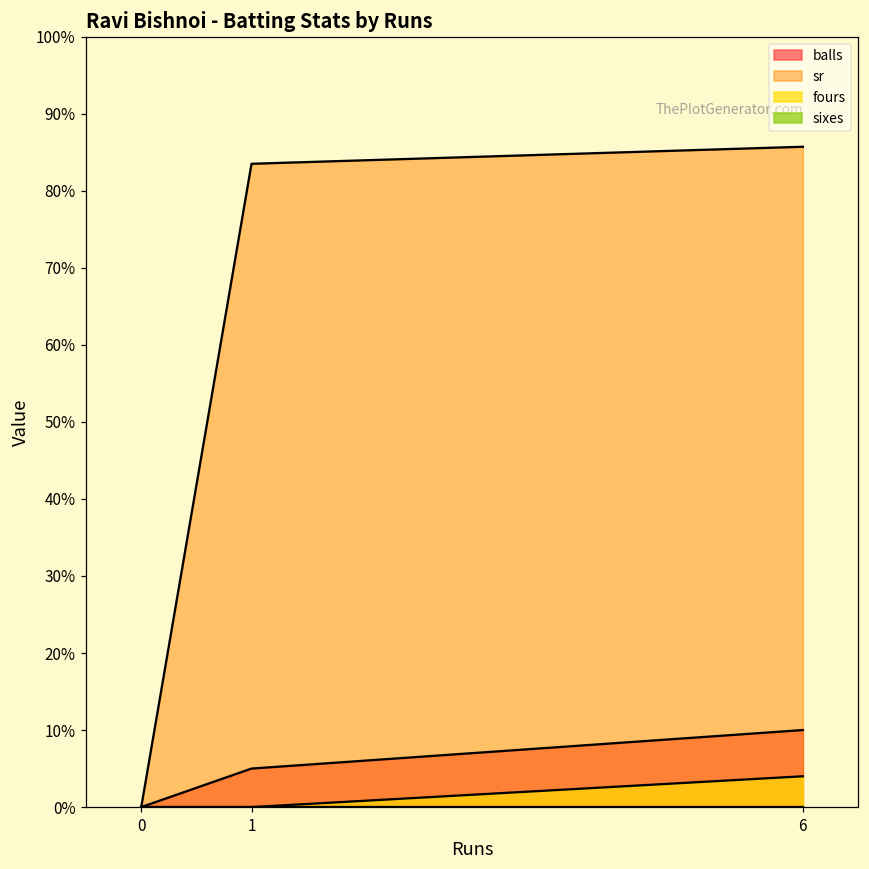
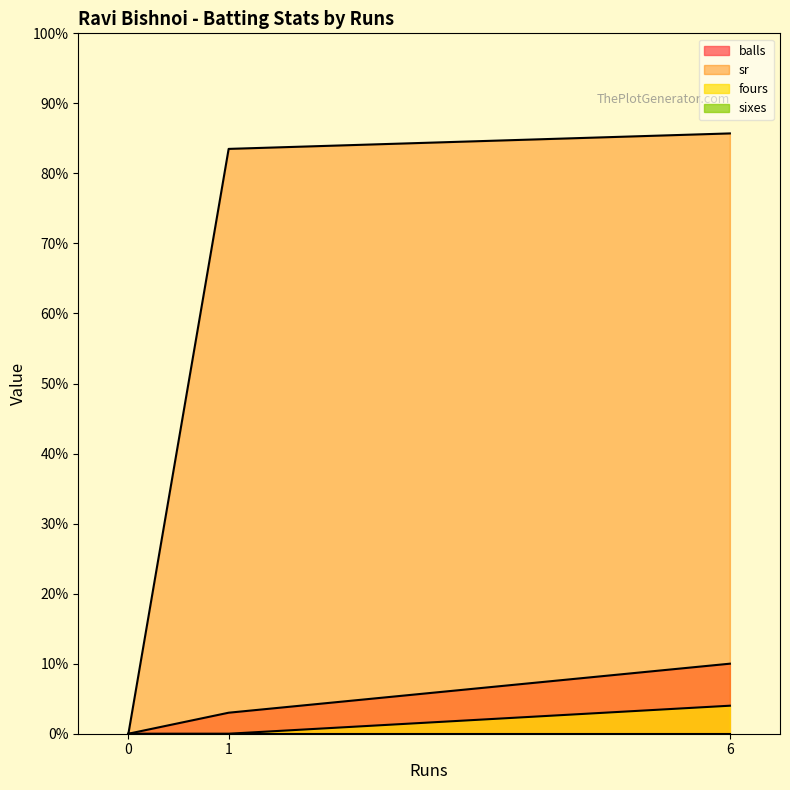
  {
    "balls": {
-     "1": "5%",
+     "1": "3%",
      "6": "10%"
    },
    "sr": {
      "1": "84%",
      "6": "86%"
    },
    "fours": {
      "6": "4%"
    },
    "sixes": {
      "6": "0%"
    }
  }
